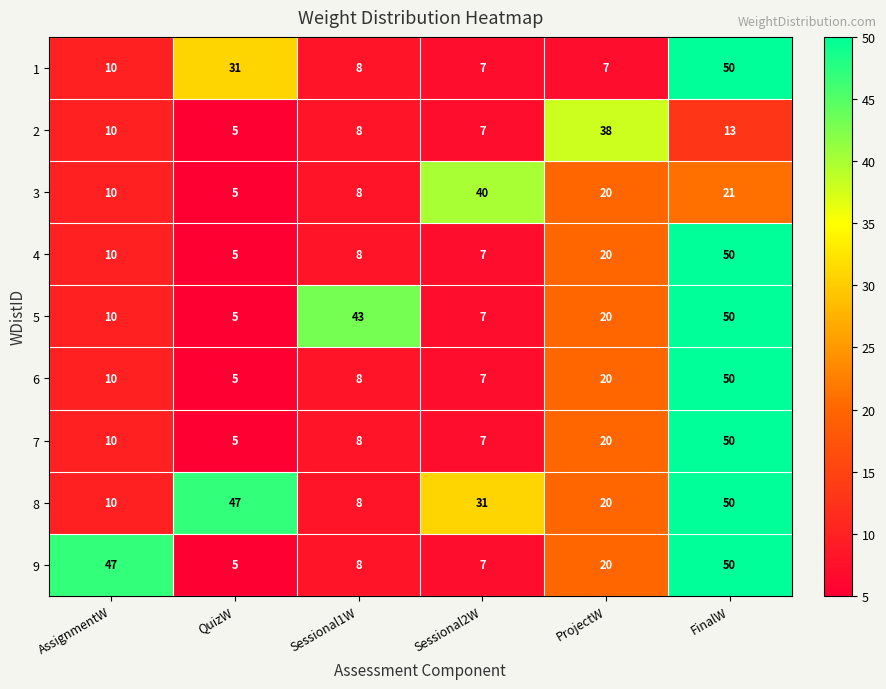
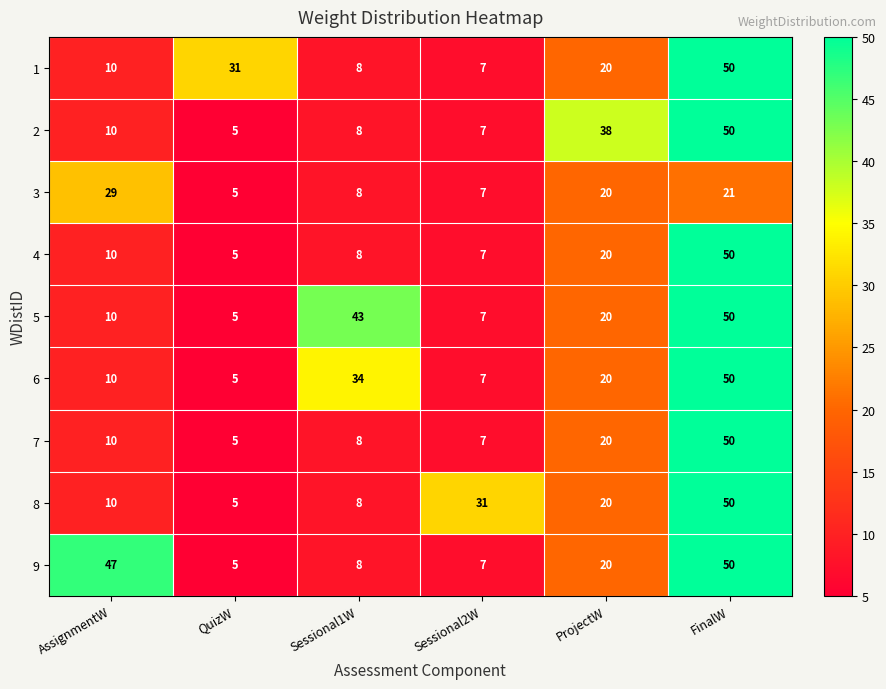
  {
    "1": {
      "AssignmentW": 10,
      "QuizW": 31,
      "Sessional1W": 8,
      "Sessional2W": 7,
-     "ProjectW": 7,
+     "ProjectW": 20,
      "FinalW": 50
    },
    "2": {
      "AssignmentW": 10,
      "QuizW": 5,
      "Sessional1W": 8,
      "Sessional2W": 7,
      "ProjectW": 38,
-     "FinalW": 13
+     "FinalW": 50
    },
    "3": {
-     "AssignmentW": 10,
+     "AssignmentW": 29,
      "QuizW": 5,
      "Sessional1W": 8,
-     "Sessional2W": 40,
+     "Sessional2W": 7,
      "ProjectW": 20,
      "FinalW": 21
    },
    "4": {
      "AssignmentW": 10,
      "QuizW": 5,
      "Sessional1W": 8,
      "Sessional2W": 7,
      "ProjectW": 20,
      "FinalW": 50
    },
    "5": {
      "AssignmentW": 10,
      "QuizW": 5,
      "Sessional1W": 43,
      "Sessional2W": 7,
      "ProjectW": 20,
      "FinalW": 50
    },
    "6": {
      "AssignmentW": 10,
      "QuizW": 5,
-     "Sessional1W": 8,
+     "Sessional1W": 34,
      "Sessional2W": 7,
      "ProjectW": 20,
      "FinalW": 50
    },
    "7": {
      "AssignmentW": 10,
      "QuizW": 5,
      "Sessional1W": 8,
      "Sessional2W": 7,
      "ProjectW": 20,
      "FinalW": 50
    },
    "8": {
      "AssignmentW": 10,
-     "QuizW": 47,
+     "QuizW": 5,
      "Sessional1W": 8,
      "Sessional2W": 31,
      "ProjectW": 20,
      "FinalW": 50
    },
    "9": {
      "AssignmentW": 47,
      "QuizW": 5,
      "Sessional1W": 8,
      "Sessional2W": 7,
      "ProjectW": 20,
      "FinalW": 50
    }
  }
